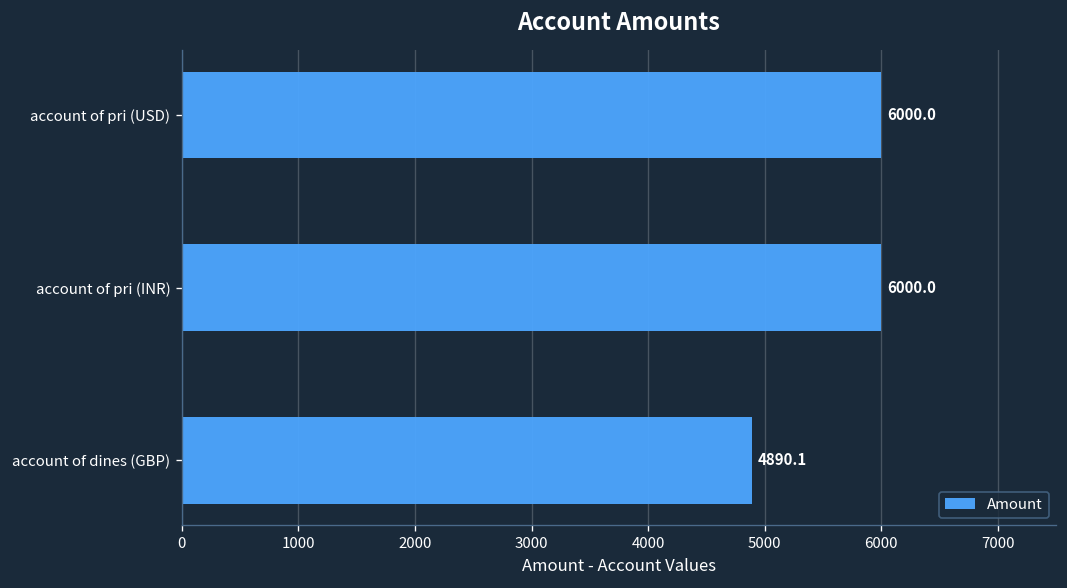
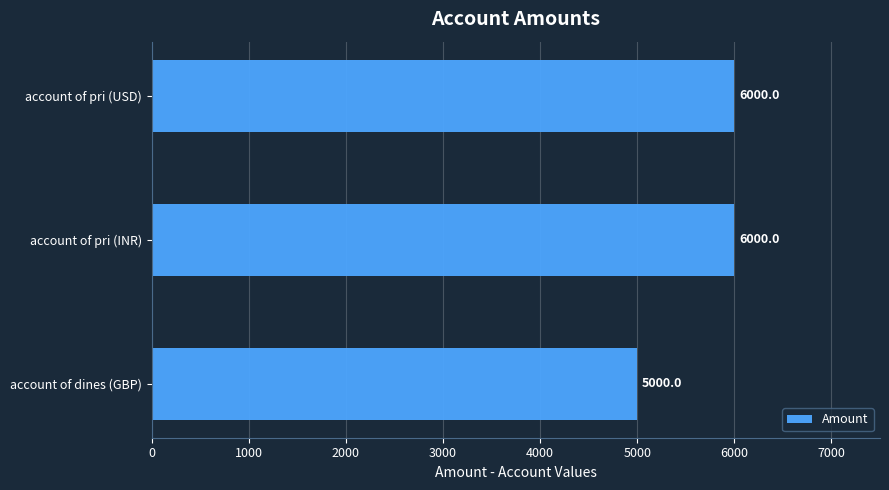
  {
    "account of pri (USD)": 6000.0,
    "account of pri (INR)": 6000.0,
-   "account of dines (GBP)": 4890.1
+   "account of dines (GBP)": 5000.0
  }
